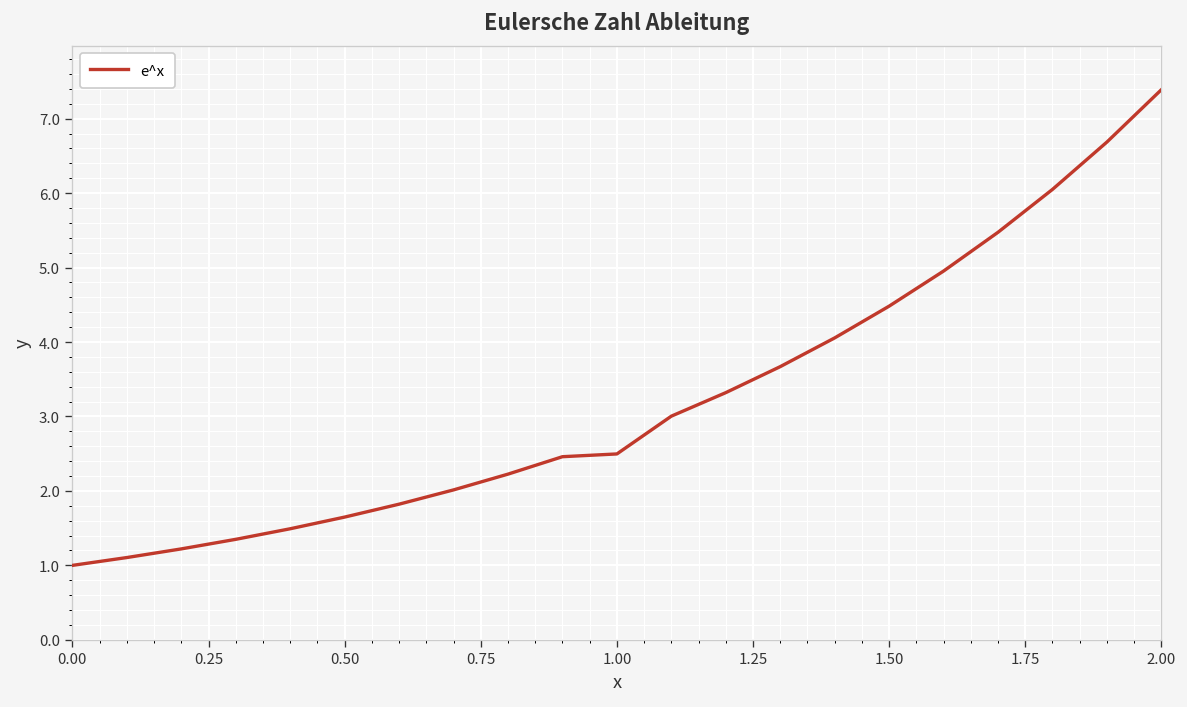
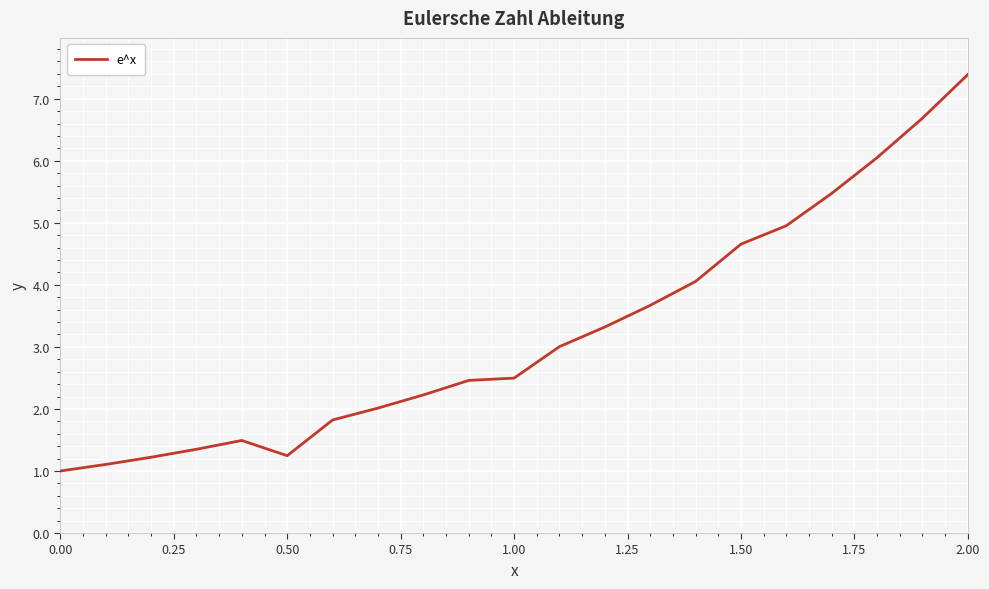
  {
    "0.00": 1.0,
-   "0.50": 1.6,
+   "0.50": 1.2,
    "1.00": 2.5,
-   "1.50": 4.5,
+   "1.50": 4.7,
    "2.00": 7.4
  }
